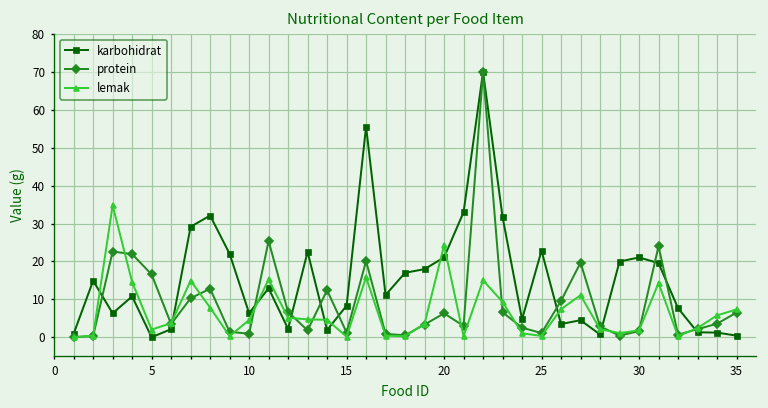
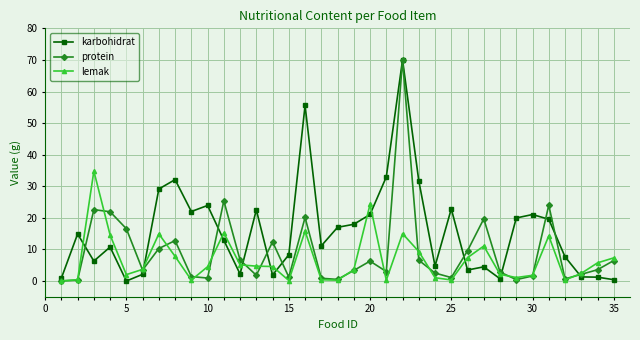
  {
    "karbohidrat": {
      "5": 0,
-     "10": 6,
+     "10": 24,
      "15": 8,
      "20": 21,
      "25": 23,
      "30": 21,
      "35": 0
    },
    "protein": {
      "5": 17,
      "10": 1,
      "15": 1,
      "20": 6,
      "35": 6
    },
    "lemak": {
      "5": 2,
      "10": 5,
      "15": 0,
      "20": 24,
      "35": 7
    }
  }
